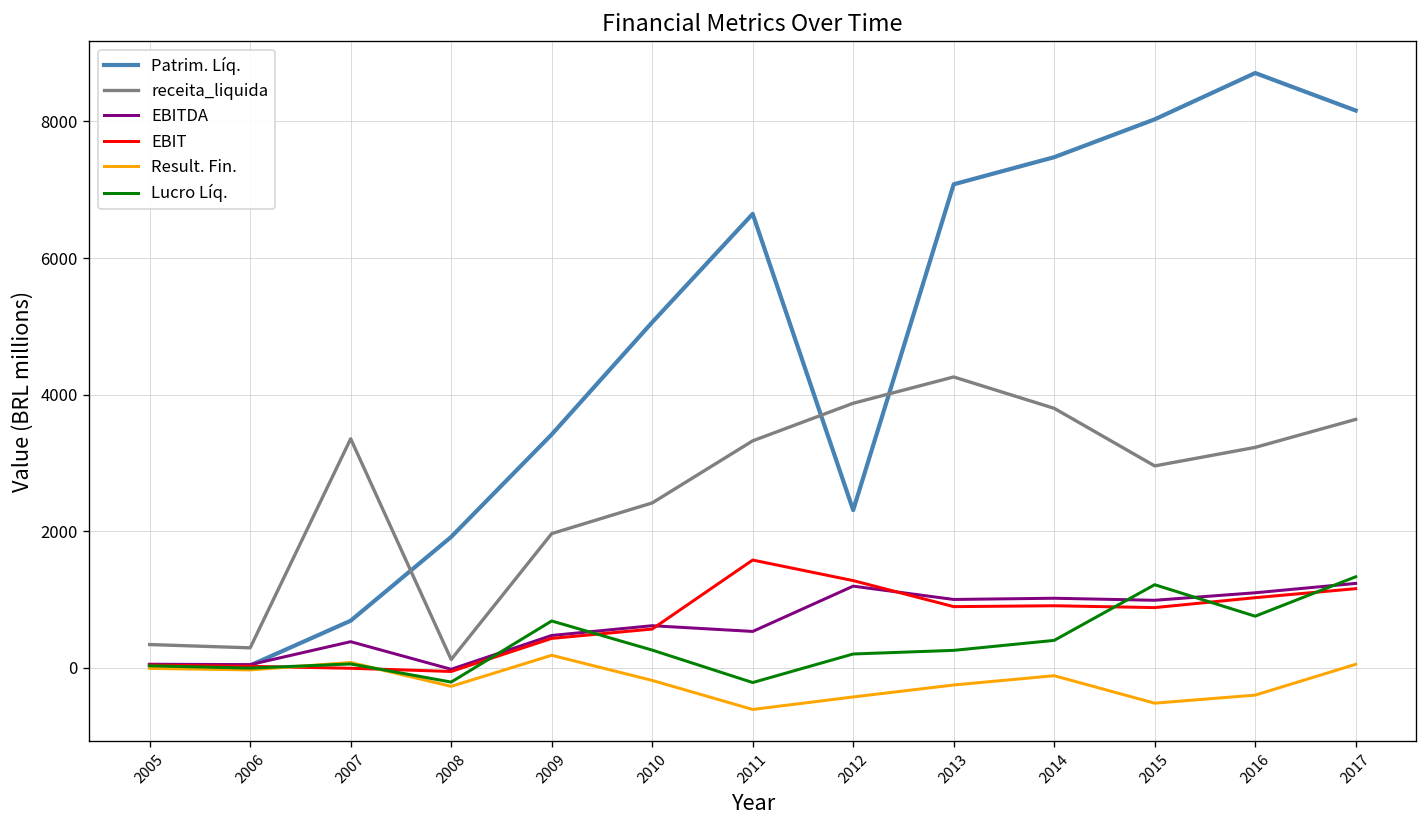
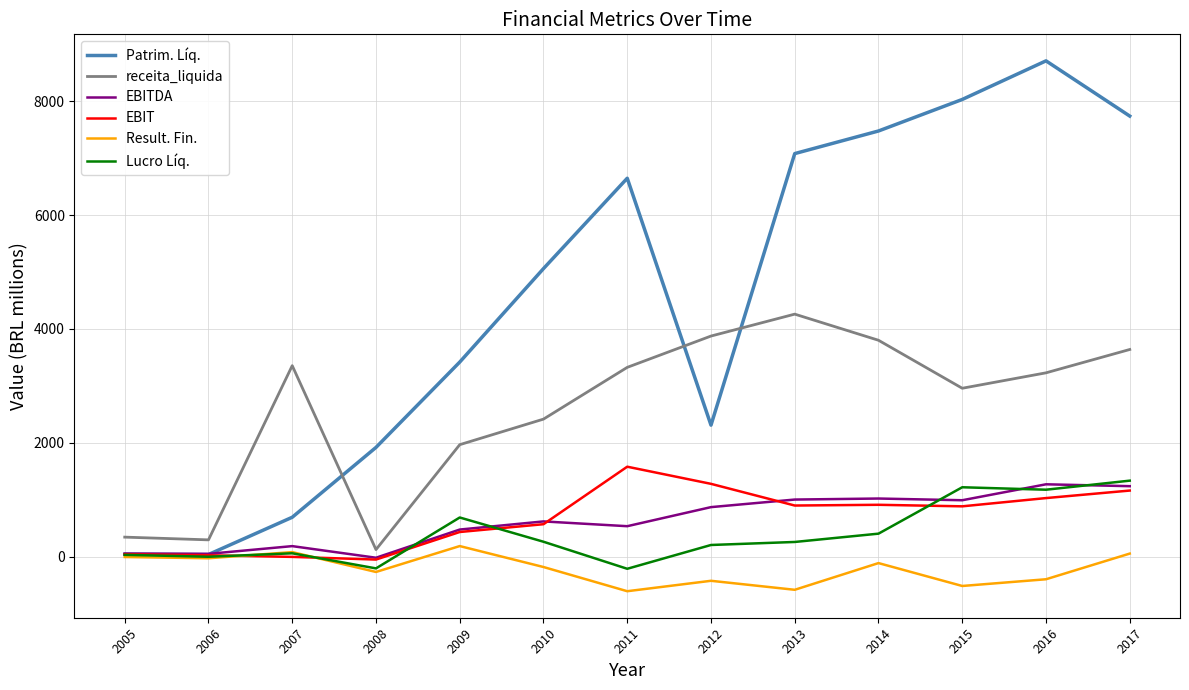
  {
    "Patrim. Líq.": {
      "2007": 700,
      "2008": 1900,
      "2009": 3400,
      "2010": 5100,
      "2011": 6600,
      "2012": 2300,
      "2013": 7100,
      "2014": 7500,
      "2015": 8000,
      "2016": 8700,
-     "2017": 8200
+     "2017": 7700
    },
    "receita_liquida": {
      "2005": 300,
      "2006": 300,
      "2007": 3400,
      "2008": 100,
      "2009": 2000,
      "2010": 2400,
      "2011": 3300,
      "2012": 3900,
      "2013": 4300,
      "2014": 3800,
      "2015": 3000,
      "2016": 3200,
      "2017": 3600
    },
    "EBITDA": {
-     "2007": 400,
+     "2007": 200,
      "2010": 600,
      "2011": 500,
-     "2012": 1200,
+     "2012": 900,
      "2013": 1000,
      "2014": 1000,
      "2015": 1000,
-     "2016": 1100,
+     "2016": 1300,
      "2017": 1200
    },
    "EBIT": {
      "2007": 0,
      "2010": 600,
      "2011": 1600,
      "2012": 1300,
      "2013": 900,
      "2014": 900,
      "2015": 900,
      "2016": 1000,
      "2017": 1200
    },
    "Result. Fin.": {
      "2008": -300,
      "2009": 200,
      "2010": -200,
      "2011": -600,
      "2012": -400,
-     "2013": -300,
+     "2013": -600,
      "2014": -100,
      "2015": -500,
      "2016": -400,
      "2017": 100
    },
    "Lucro Líq.": {
      "2008": -200,
      "2009": 700,
      "2010": 300,
      "2011": -200,
      "2012": 200,
      "2013": 300,
      "2014": 400,
      "2015": 1200,
-     "2016": 800,
+     "2016": 1200,
      "2017": 1300
    }
  }
